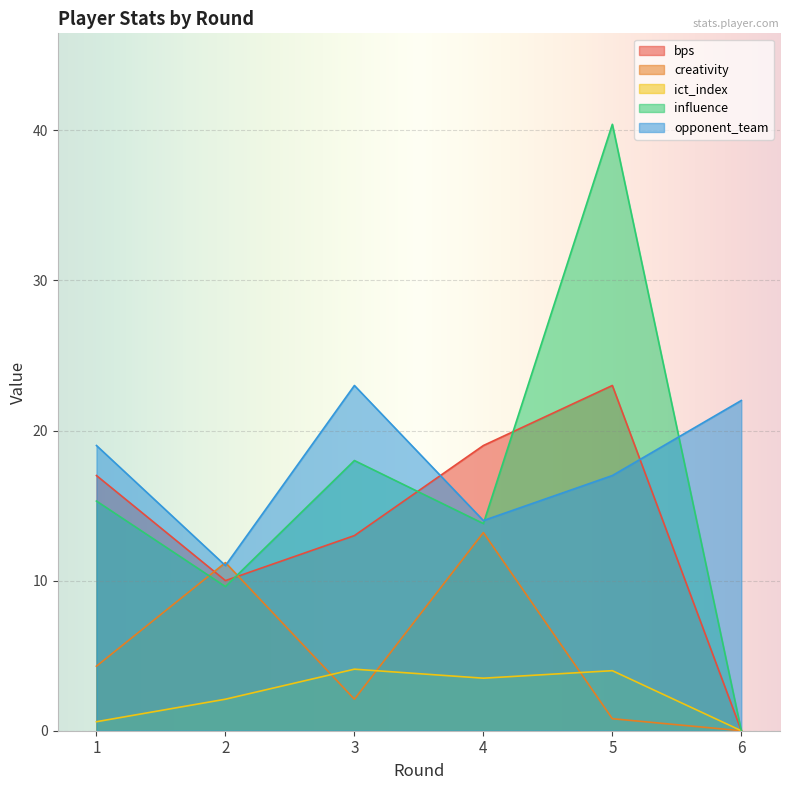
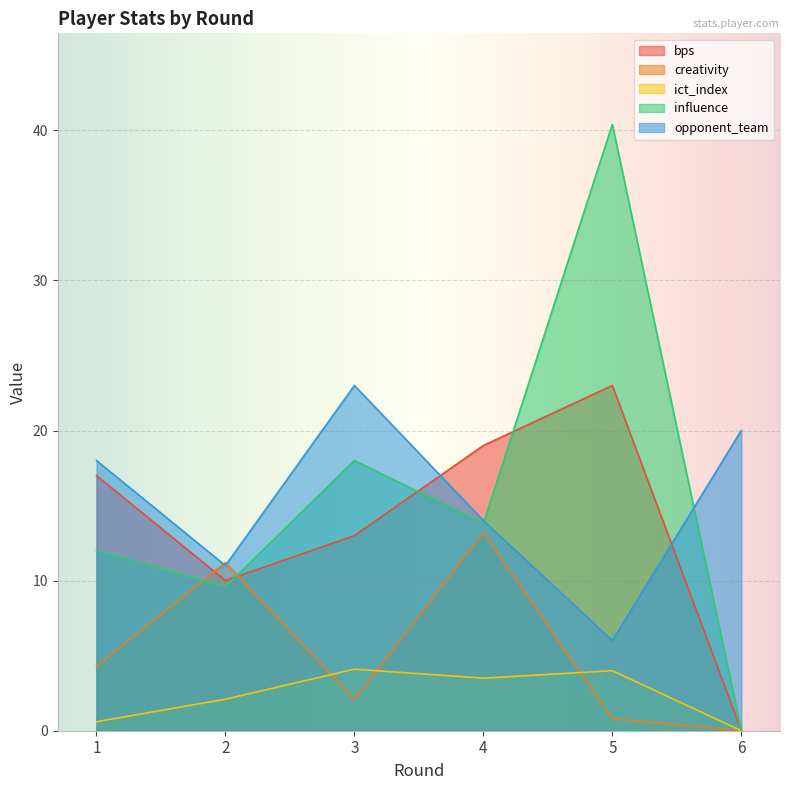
  {
    "ict_index": {
      "1": 0.6,
      "2": 2.1,
      "3": 4.1,
      "4": 3.5,
      "5": 4.0
    },
    "influence": {
-     "1": 15.3,
+     "1": 12.0,
      "2": 9.6,
      "3": 18.0,
      "4": 13.8,
      "5": 40.4
    },
    "opponent_team": {
-     "1": 19,
+     "1": 18,
      "2": 11,
      "3": 23,
      "4": 14,
-     "5": 17,
-     "6": 22
+     "5": 6,
+     "6": 20
    }
  }
